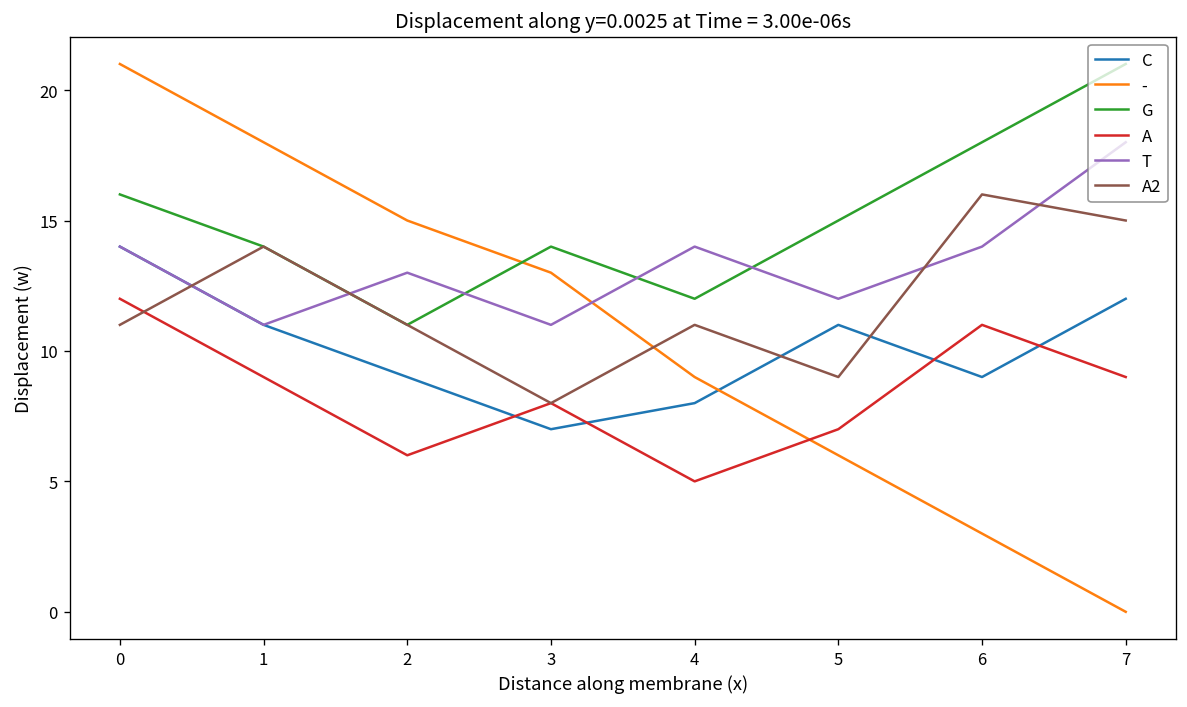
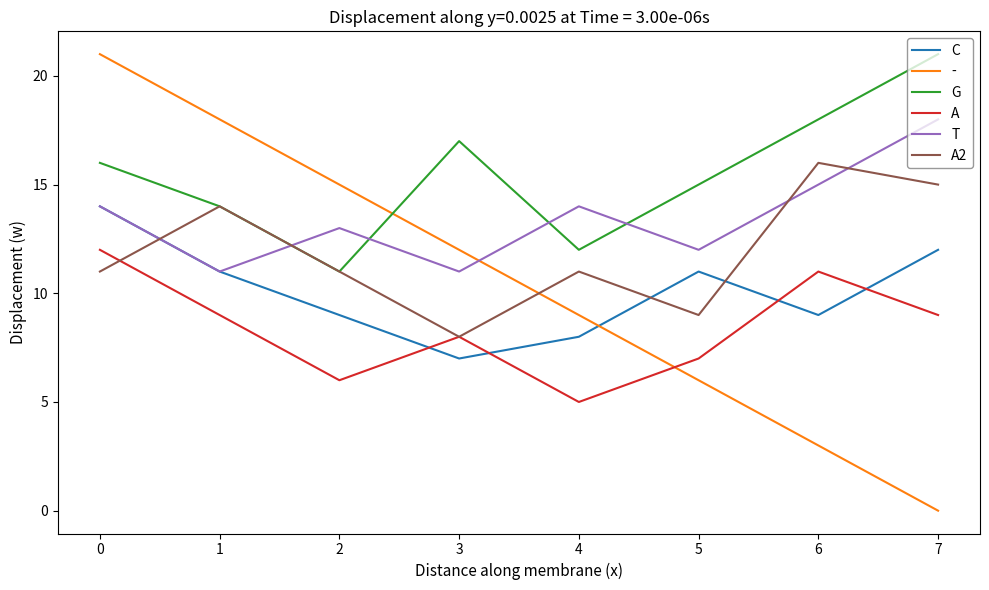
  {
    "C": {
      "2": 9,
      "3": 7,
      "4": 8,
      "5": 11,
      "6": 9,
      "7": 12
    },
    "-": {
      "0": 21,
      "1": 18,
      "2": 15,
-     "3": 13,
+     "3": 12,
      "4": 9,
      "5": 6,
      "6": 3,
      "7": 0
    },
    "G": {
      "0": 16,
-     "3": 14,
+     "3": 17,
      "4": 12,
      "5": 15,
      "6": 18
    },
    "A": {
      "0": 12,
      "1": 9,
      "2": 6,
      "4": 5,
      "5": 7,
      "6": 11,
      "7": 9
    },
    "T": {
      "2": 13,
      "3": 11,
      "4": 14,
      "5": 12,
-     "6": 14
+     "6": 15
    },
    "A2": {
      "0": 11,
      "4": 11,
      "5": 9,
      "6": 16,
      "7": 15
    }
  }
